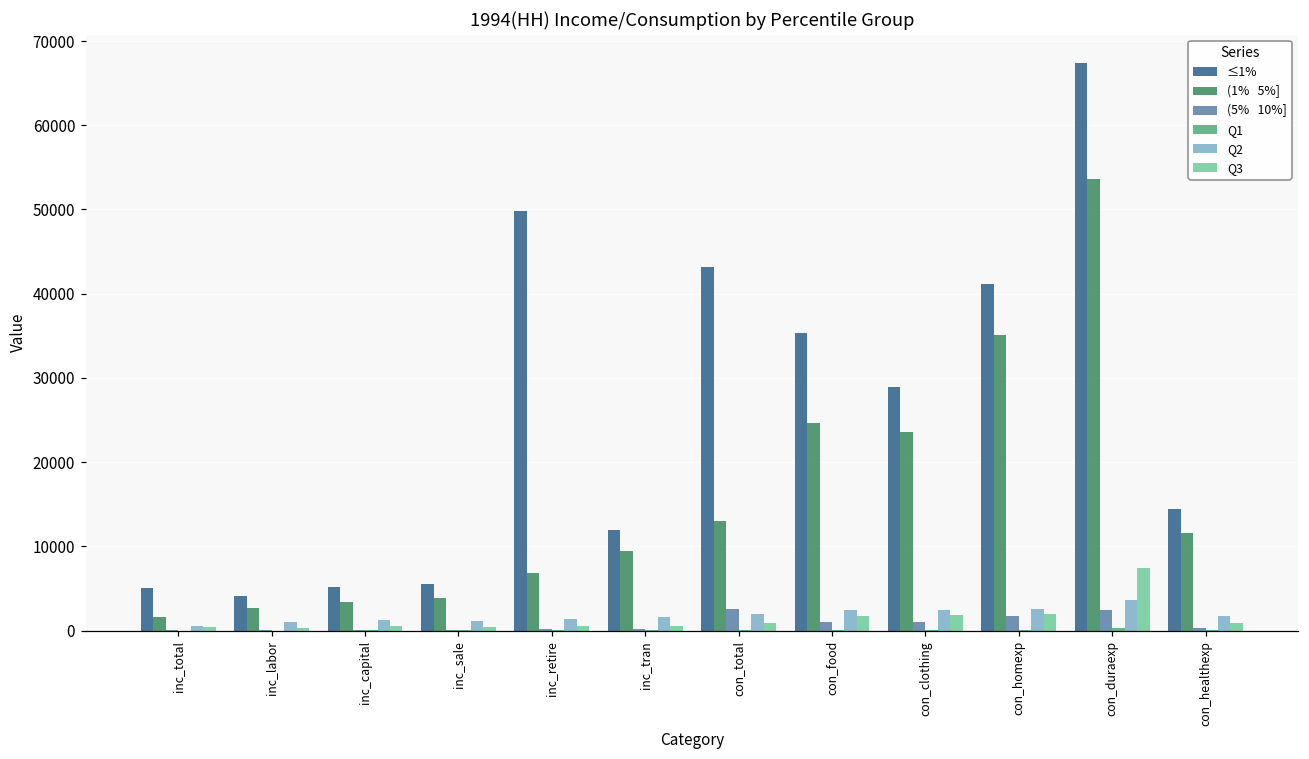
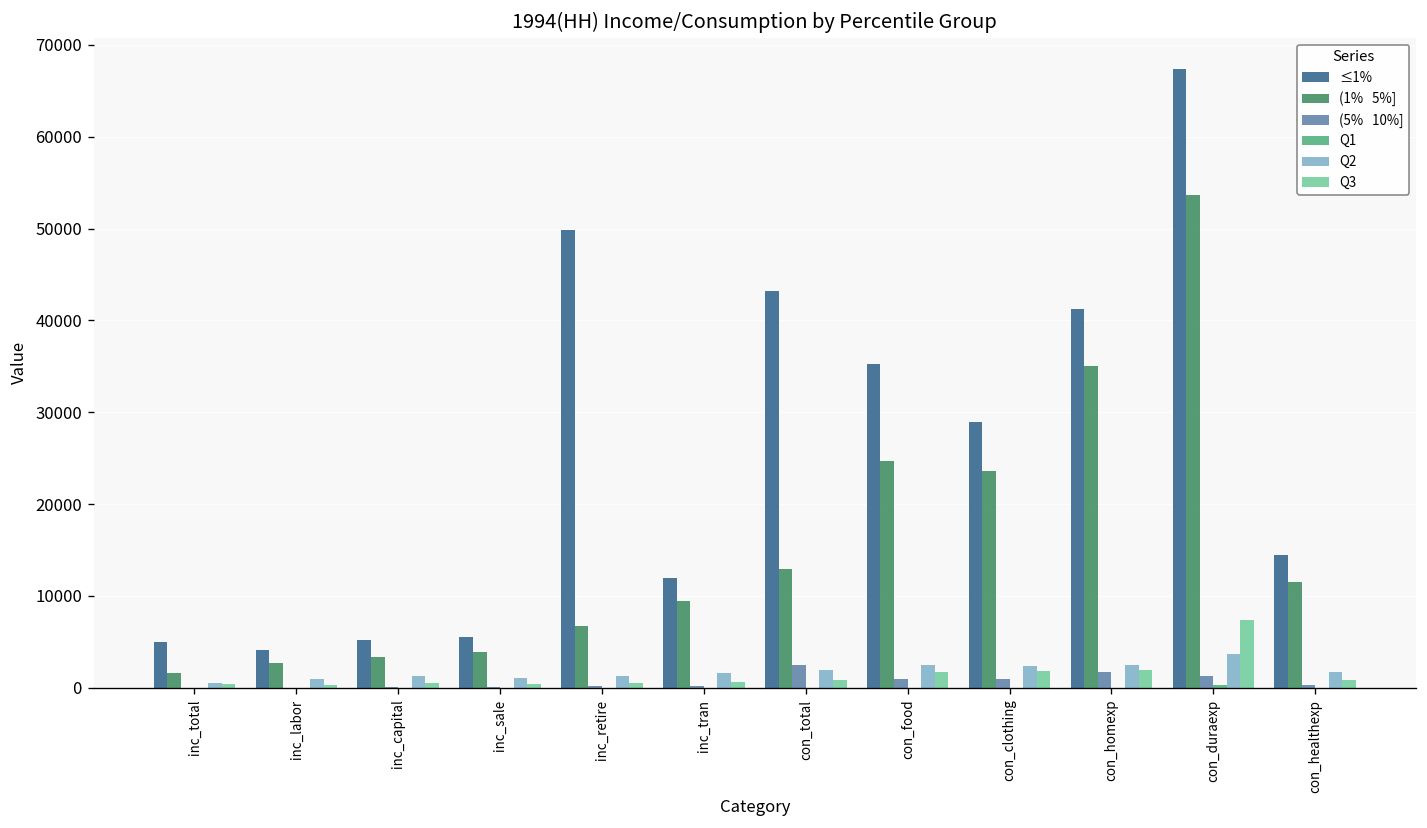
  {
    "≤1%": {
      "inc_total": 5000,
      "inc_labor": 4000,
      "inc_capital": 5000,
      "inc_sale": 6000,
      "inc_retire": 50000,
      "inc_tran": 12000,
      "con_total": 43000,
      "con_food": 35000,
      "con_clothing": 29000,
      "con_homexp": 41000,
      "con_duraexp": 67000,
      "con_healthexp": 14000
    },
    "(5% 10%]": {
      "con_total": 3000,
      "con_food": 1000,
      "con_clothing": 1000,
      "con_homexp": 2000,
-     "con_duraexp": 2000,
+     "con_duraexp": 1000,
      "con_healthexp": 0
    }
  }
